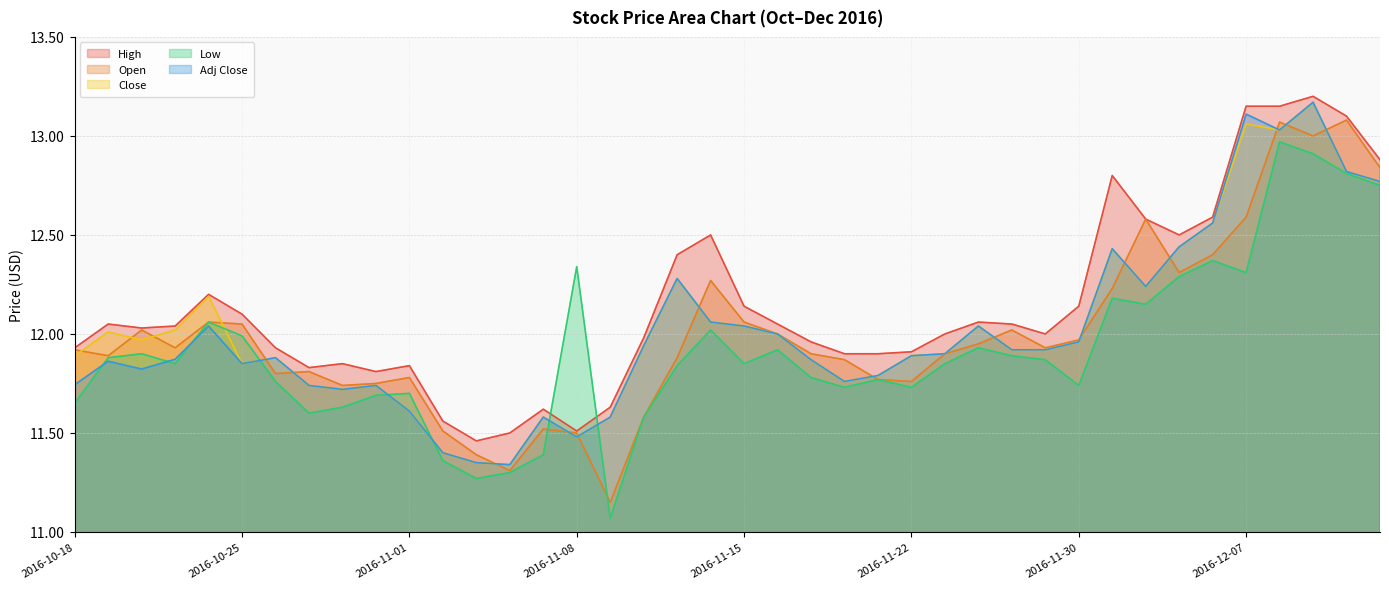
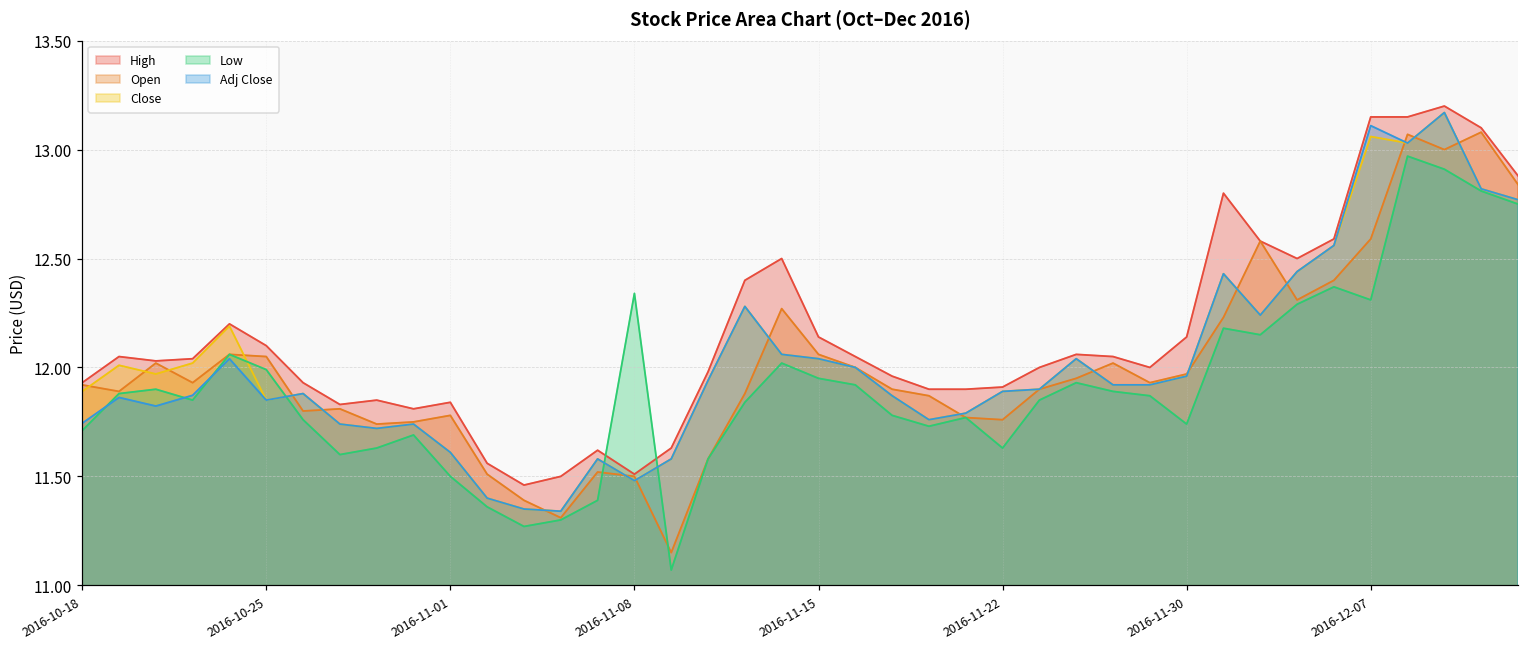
  {
    "Low": {
-     "2016-10-18": 11.65,
+     "2016-10-18": 11.71,
      "2016-10-25": 11.99,
-     "2016-11-01": 11.7,
+     "2016-11-01": 11.5,
      "2016-11-08": 12.34,
-     "2016-11-15": 11.85,
-     "2016-11-22": 11.73,
+     "2016-11-15": 11.95,
+     "2016-11-22": 11.63,
      "2016-11-30": 11.74,
      "2016-12-07": 12.31
    },
    "Adj Close": {
      "2016-10-18": 11.74,
      "2016-12-07": 13.11
    }
  }
